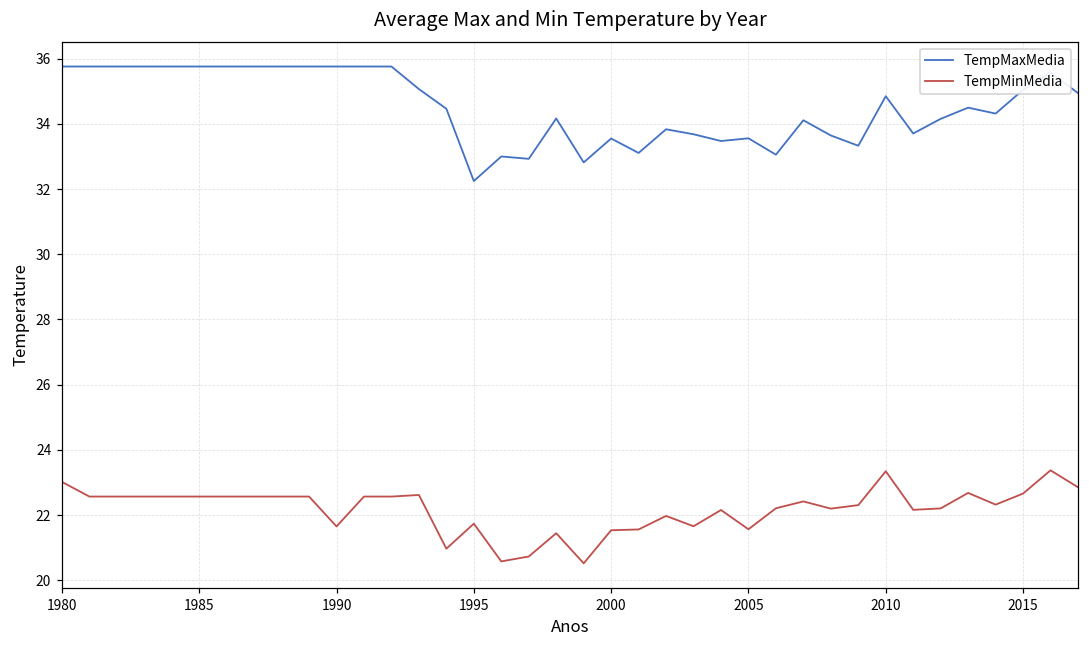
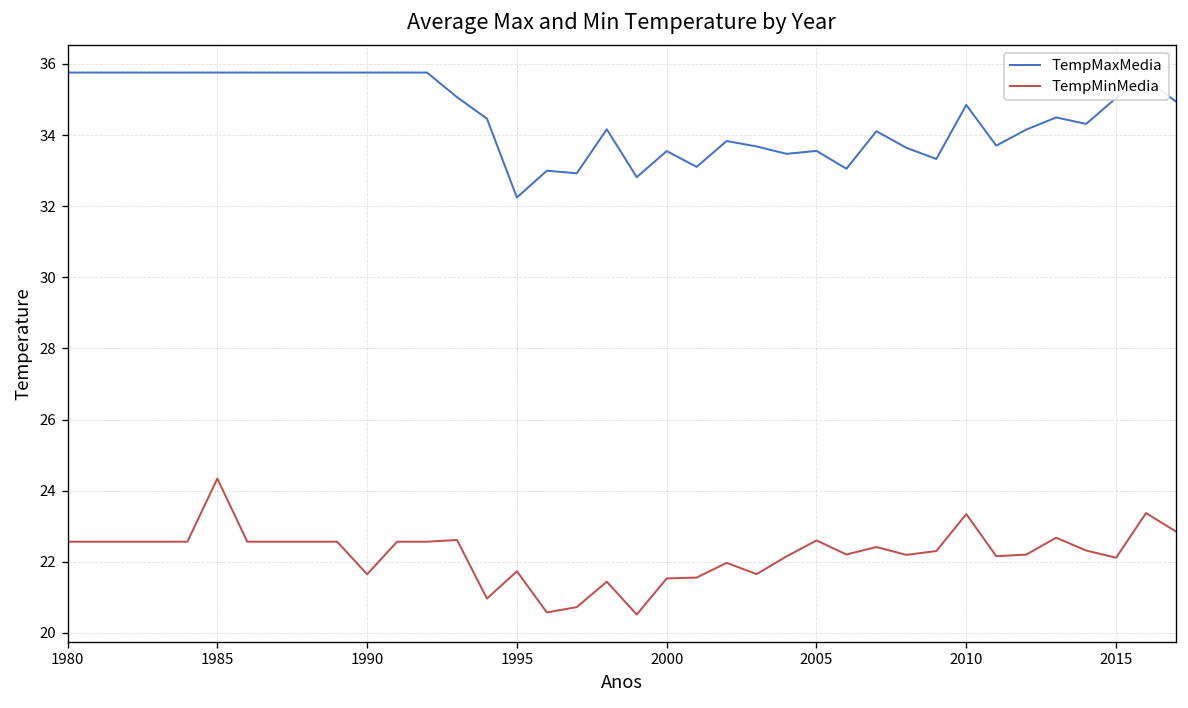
  {
    "TempMaxMedia": {
      "1980": 35.8,
      "1985": 35.8,
      "1990": 35.8,
      "1995": 32.2,
      "2000": 33.5,
      "2005": 33.6,
      "2010": 34.8
    },
    "TempMinMedia": {
-     "1980": 23.0,
-     "1985": 22.6,
+     "1980": 22.6,
+     "1985": 24.3,
      "1990": 21.6,
      "1995": 21.7,
      "2000": 21.5,
-     "2005": 21.6,
+     "2005": 22.6,
      "2010": 23.3,
-     "2015": 22.7
+     "2015": 22.1
    }
  }
